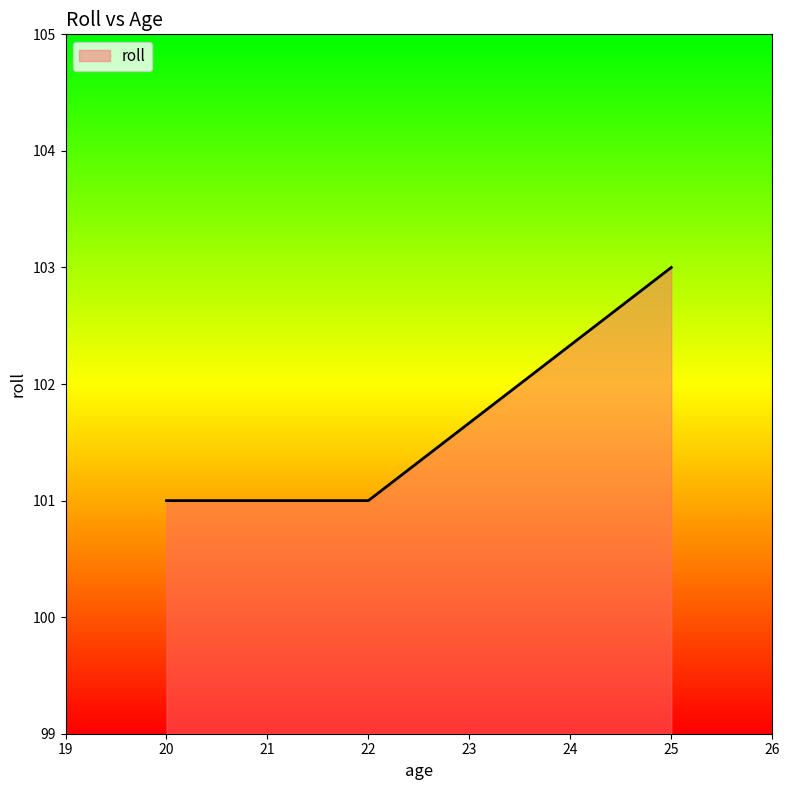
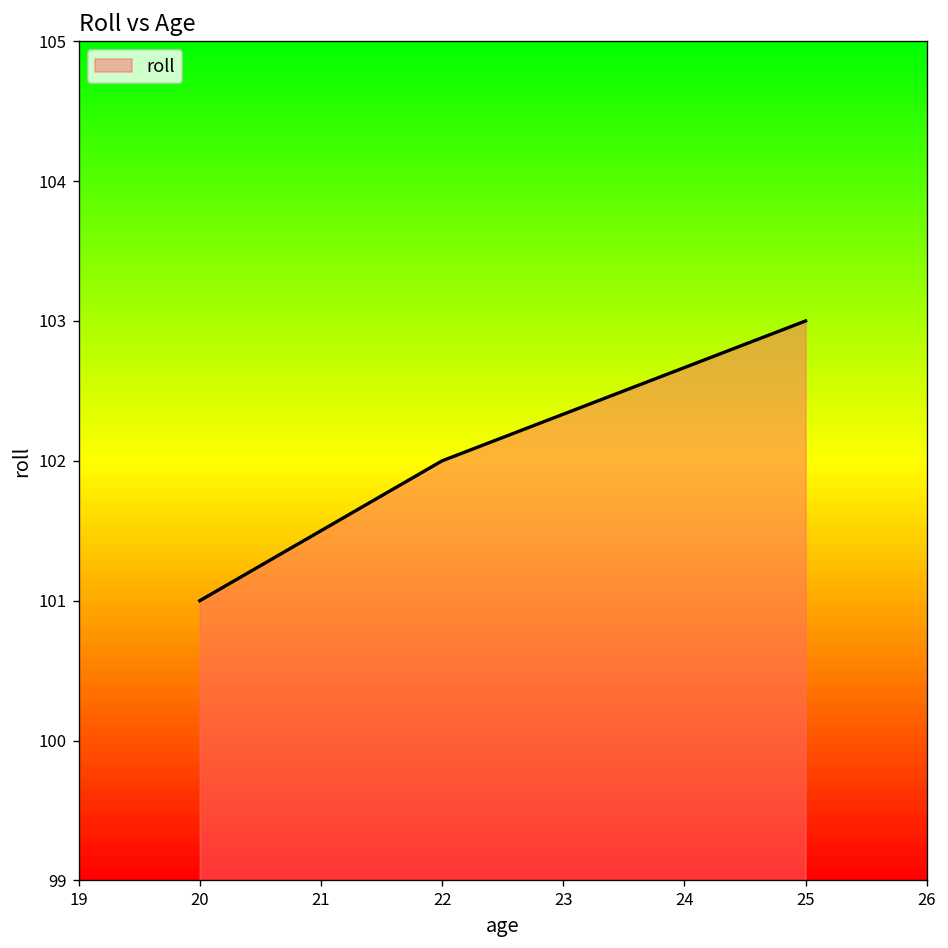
  {
    "20": 101,
-   "22": 101,
+   "22": 102,
    "25": 103
  }
